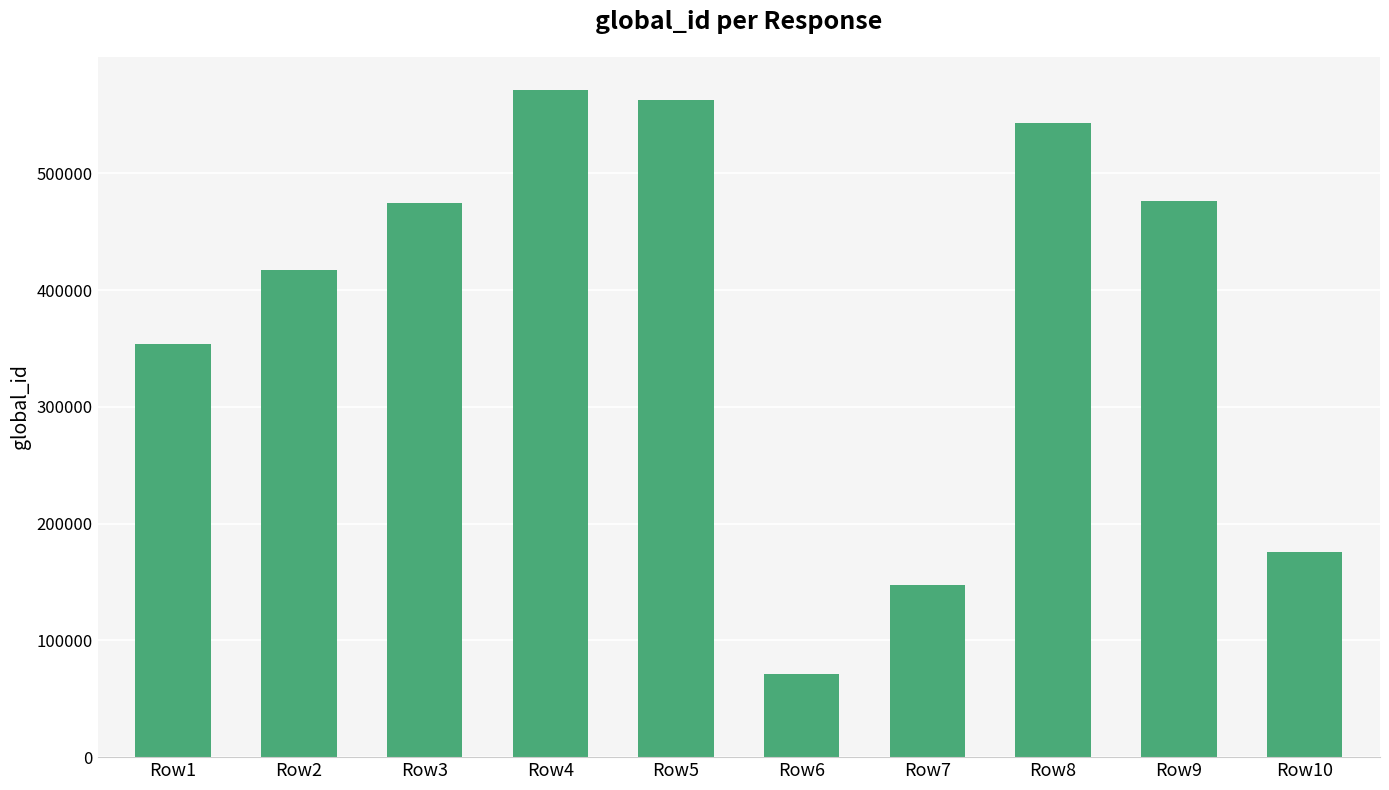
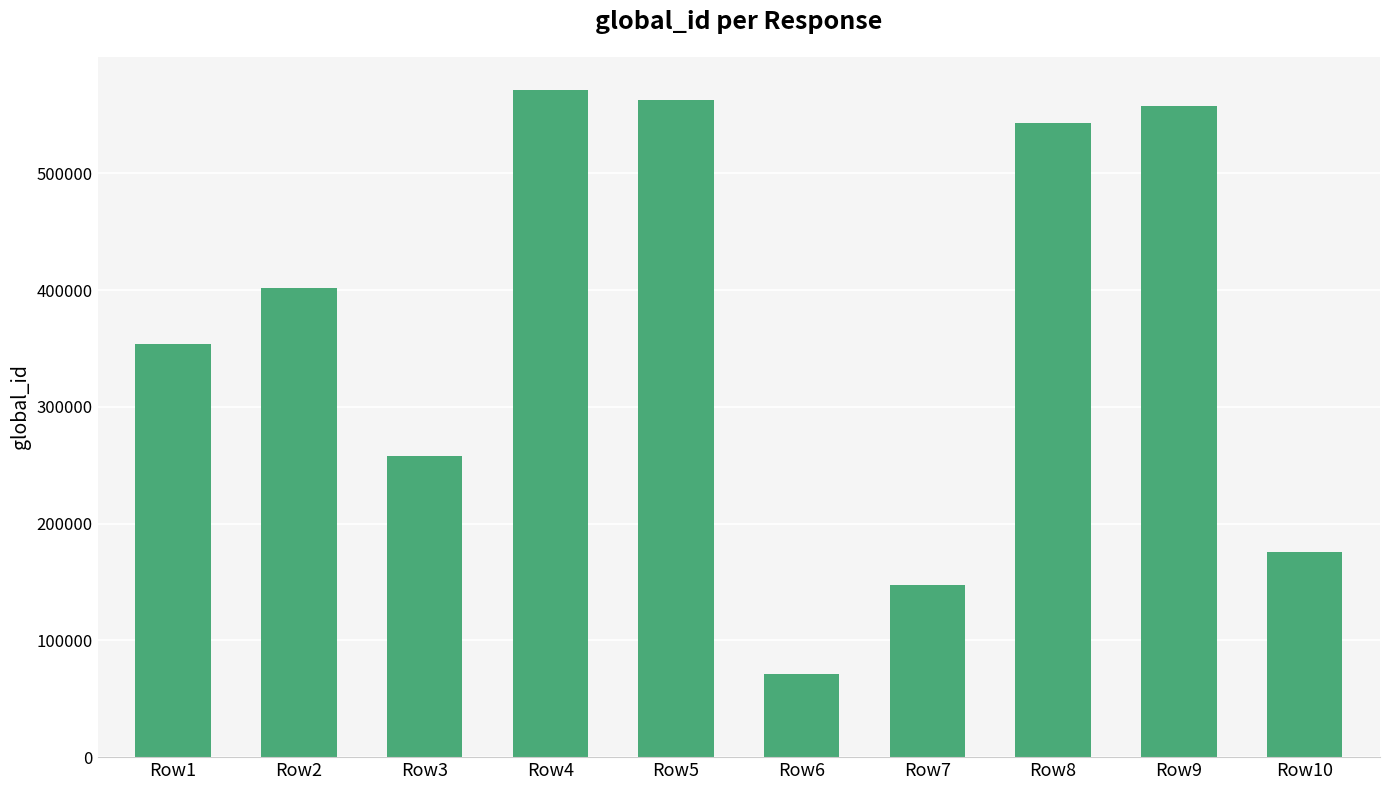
  {
    "Row1": 353000,
-   "Row2": 418000,
-   "Row3": 475000,
+   "Row2": 402000,
+   "Row3": 258000,
    "Row4": 571000,
    "Row5": 562000,
    "Row6": 71000,
    "Row7": 148000,
    "Row8": 543000,
-   "Row9": 476000,
+   "Row9": 557000,
    "Row10": 176000
  }
